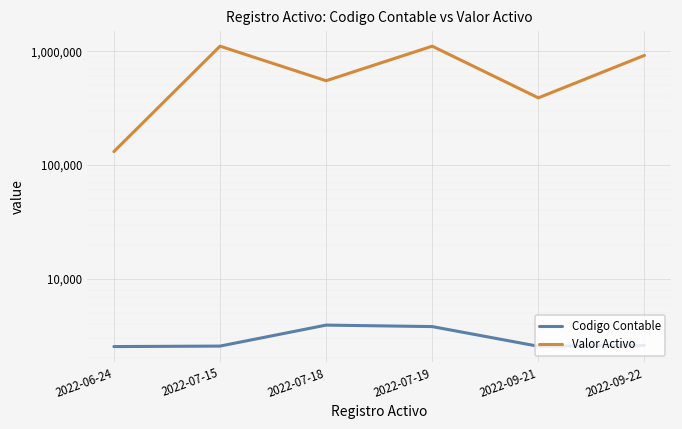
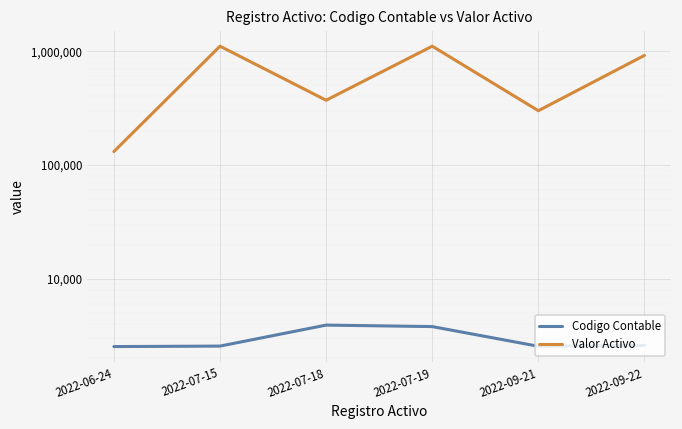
  {
    "Codigo Contable": {
      "2022-06-24": "2,500",
      "2022-07-15": "2,600",
      "2022-07-18": "3,900",
      "2022-07-19": "3,800"
    },
    "Valor Activo": {
      "2022-06-24": "130,000",
      "2022-07-15": "1,100,000",
-     "2022-07-18": "600,000",
+     "2022-07-18": "370,000",
      "2022-07-19": "1,100,000",
-     "2022-09-21": "390,000",
+     "2022-09-21": "300,000",
      "2022-09-22": "900,000"
    }
  }
